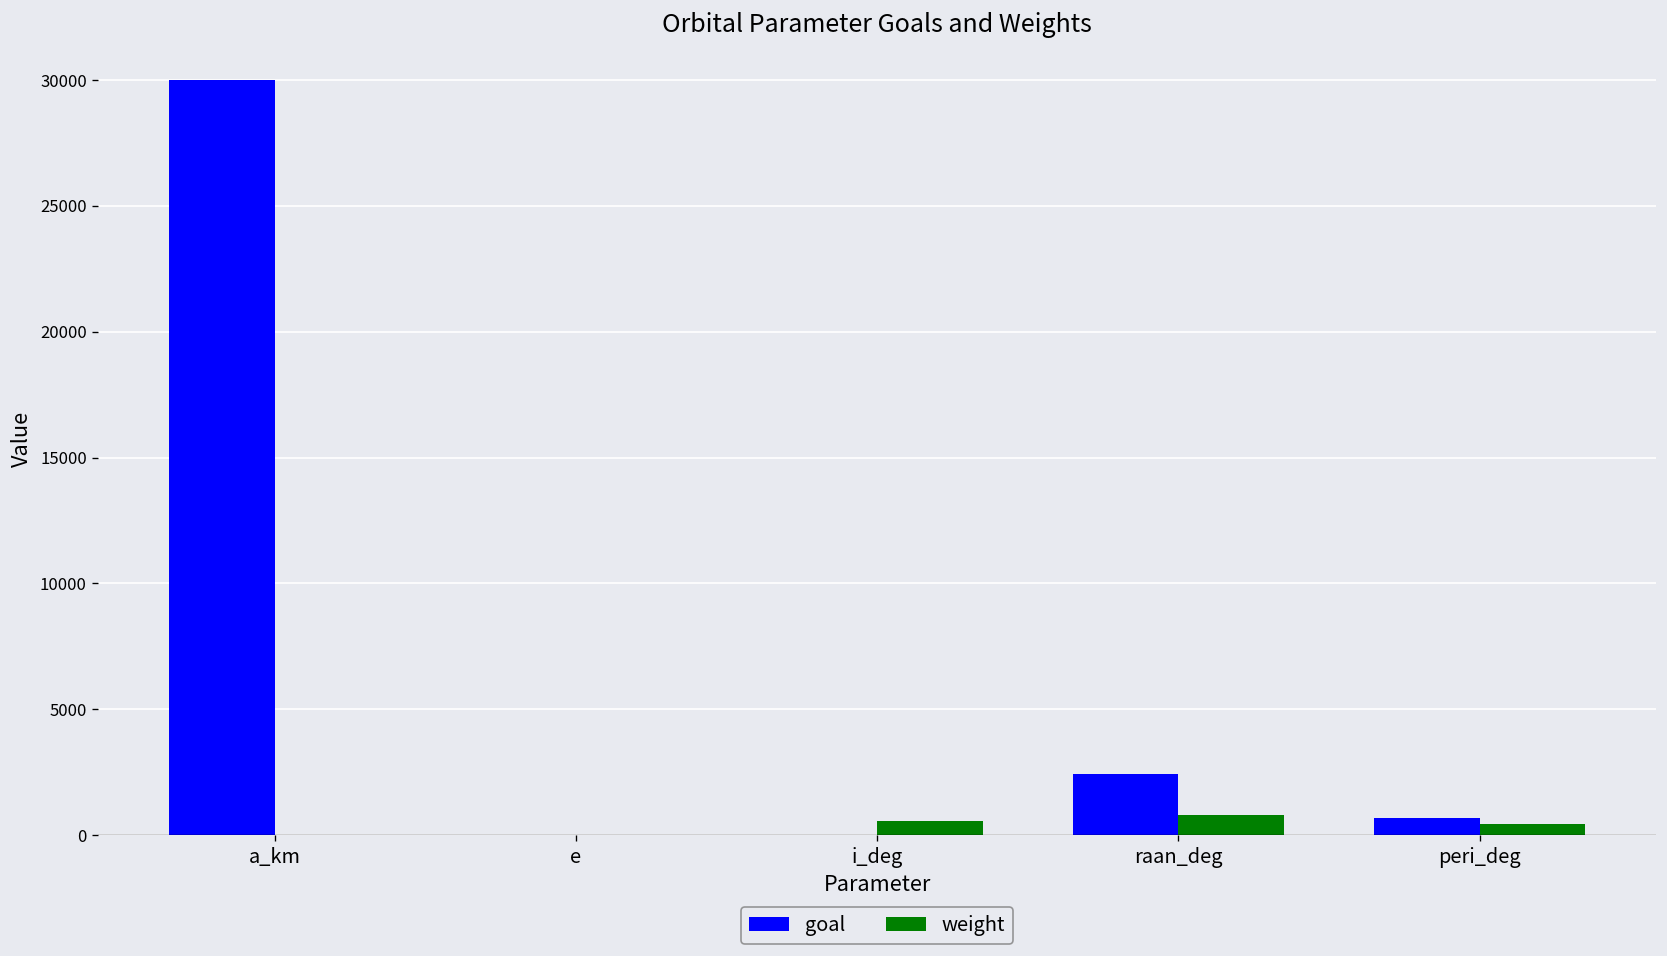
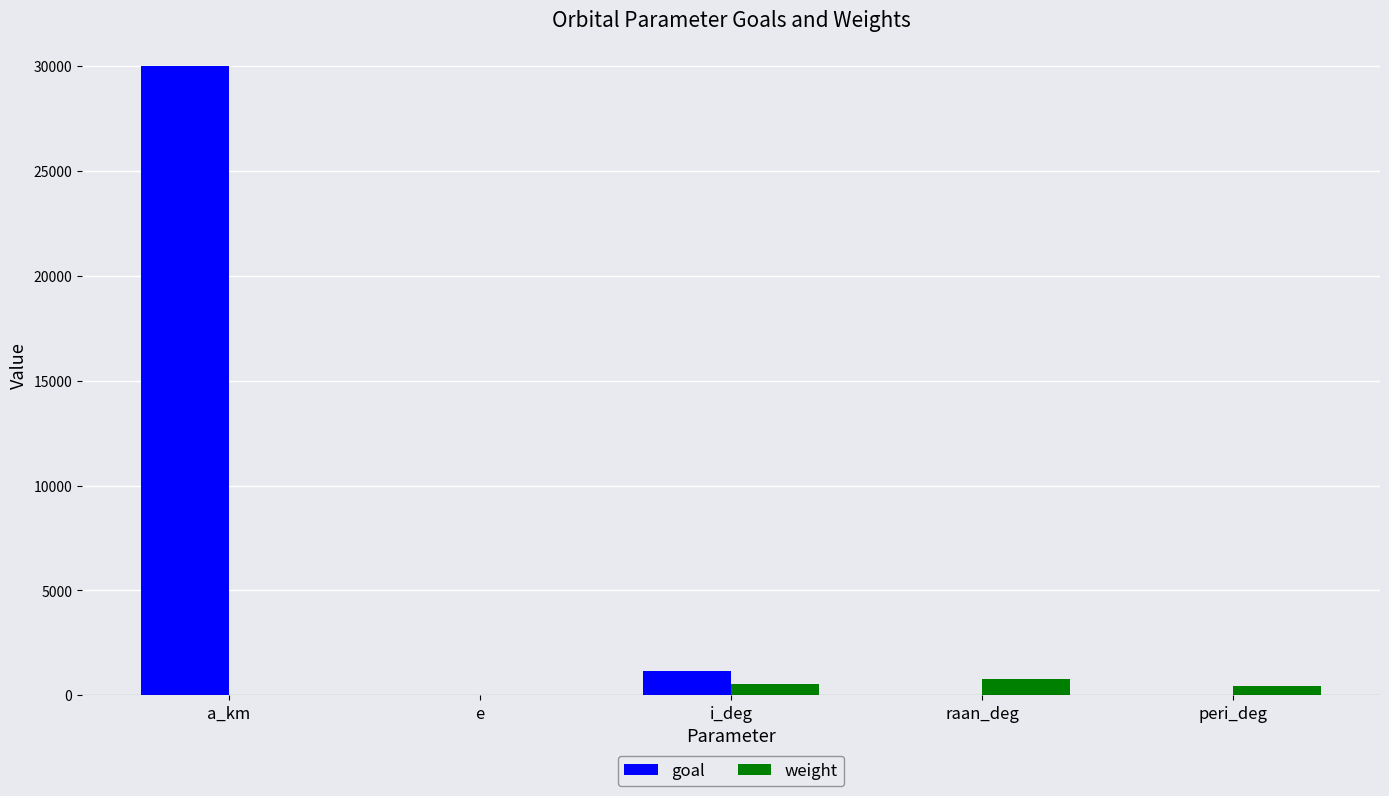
  {
    "goal": {
      "a_km": 30000,
-     "i_deg": 0,
-     "raan_deg": 2400,
-     "peri_deg": 700
+     "i_deg": 1200,
+     "raan_deg": 0,
+     "peri_deg": 0
    },
    "weight": {
      "i_deg": 600,
      "raan_deg": 800,
      "peri_deg": 400
    }
  }
